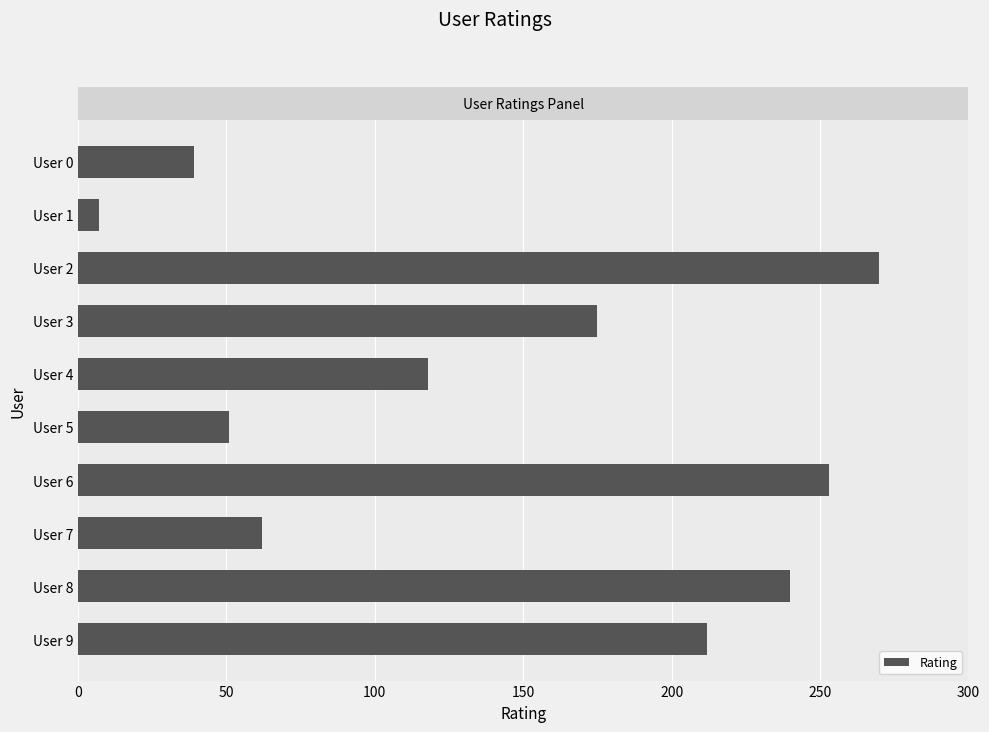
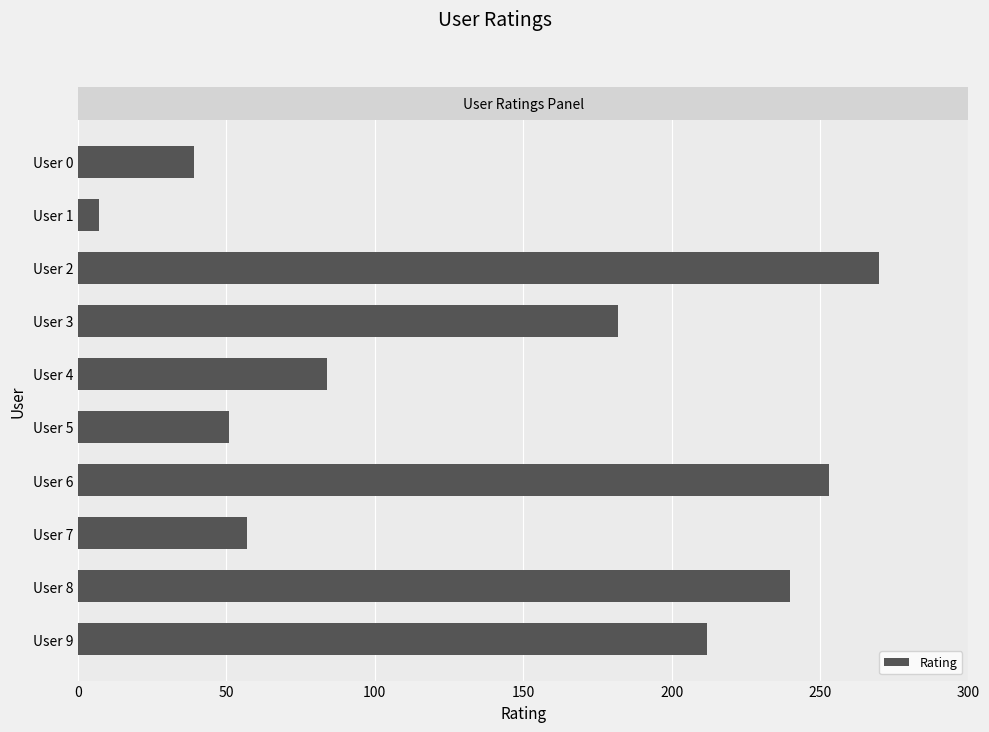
  {
    "User 0": 39,
    "User 1": 7,
    "User 2": 270,
-   "User 3": 175,
-   "User 4": 118,
+   "User 3": 182,
+   "User 4": 84,
    "User 5": 51,
    "User 6": 253,
-   "User 7": 62,
+   "User 7": 57,
    "User 8": 240,
    "User 9": 212
  }
